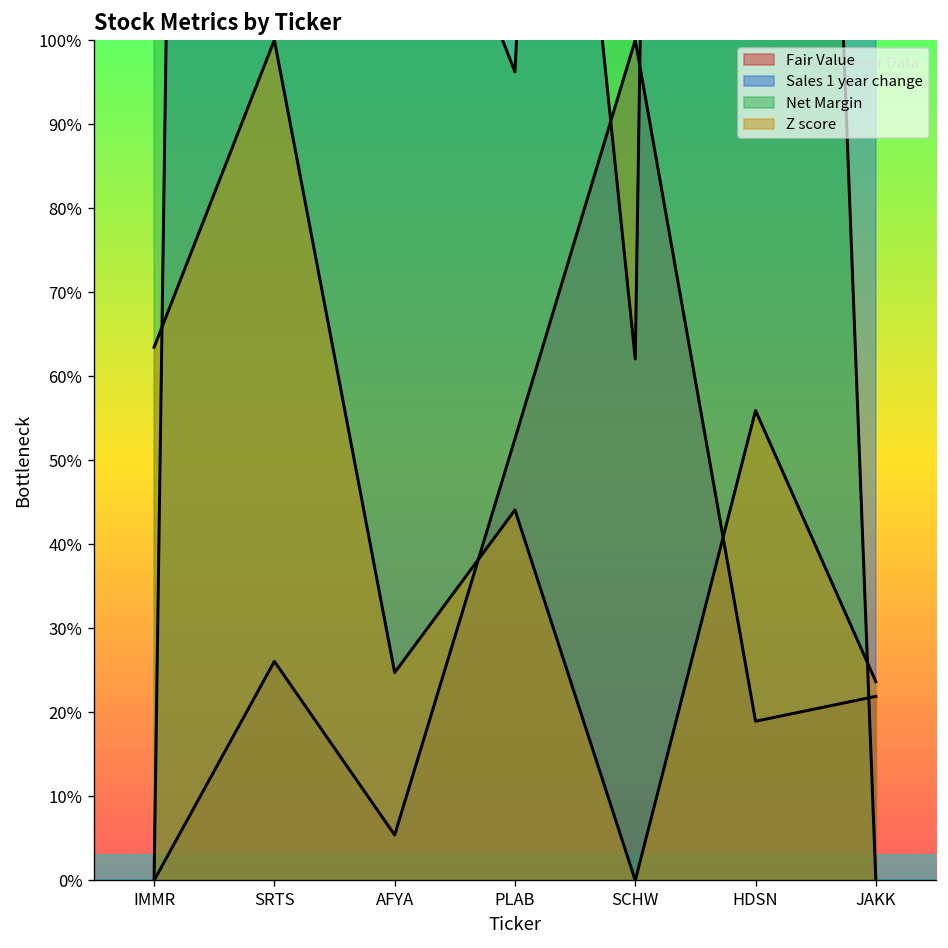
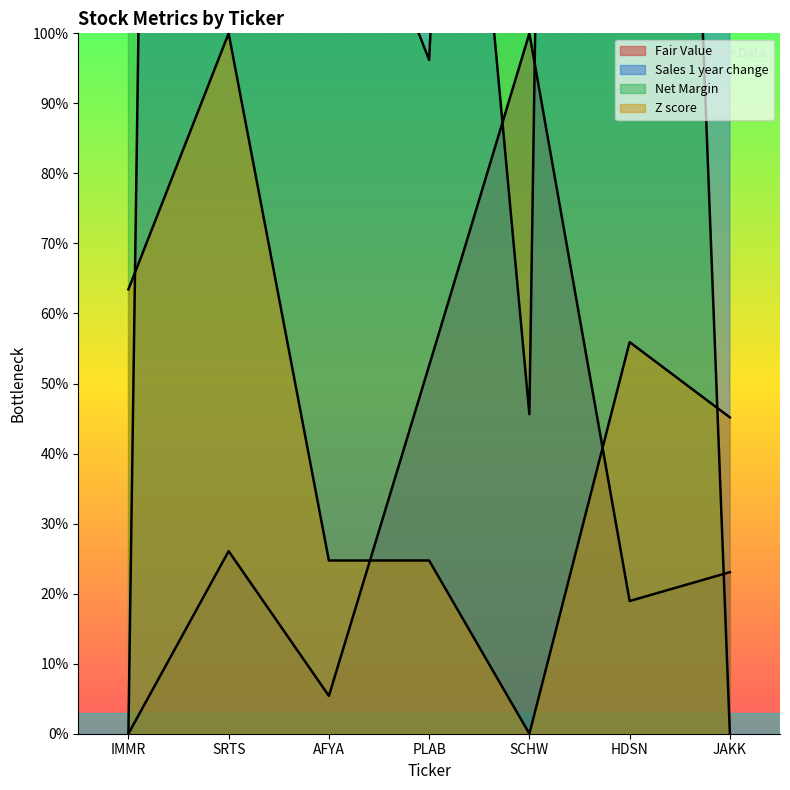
  {
    "Fair Value": {
      "SRTS": "26%",
      "AFYA": "5%",
      "PLAB": "53%",
      "SCHW": "100%",
      "HDSN": "19%",
-     "JAKK": "22%"
+     "JAKK": "23%"
    },
    "Sales 1 year change": {
-     "SCHW": "62%"
+     "SCHW": "46%"
    },
    "Net Margin": {
      "PLAB": "96%"
    },
    "Z score": {
      "IMMR": "63%",
      "SRTS": "100%",
      "AFYA": "25%",
-     "PLAB": "44%",
+     "PLAB": "25%",
      "HDSN": "56%",
-     "JAKK": "24%"
+     "JAKK": "45%"
    }
  }
